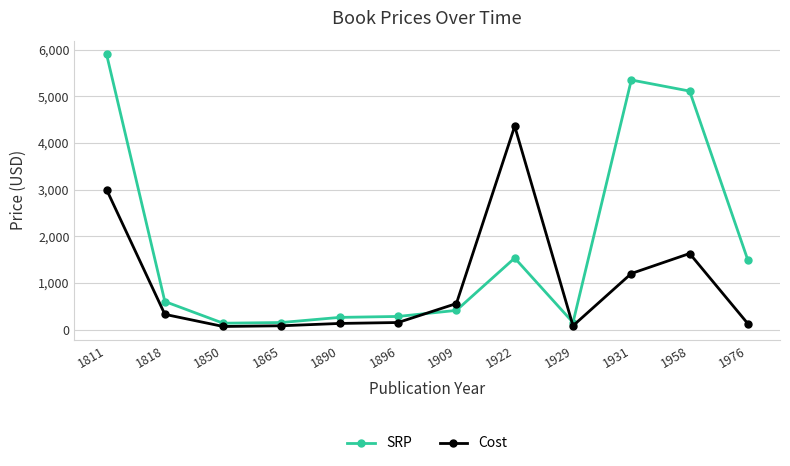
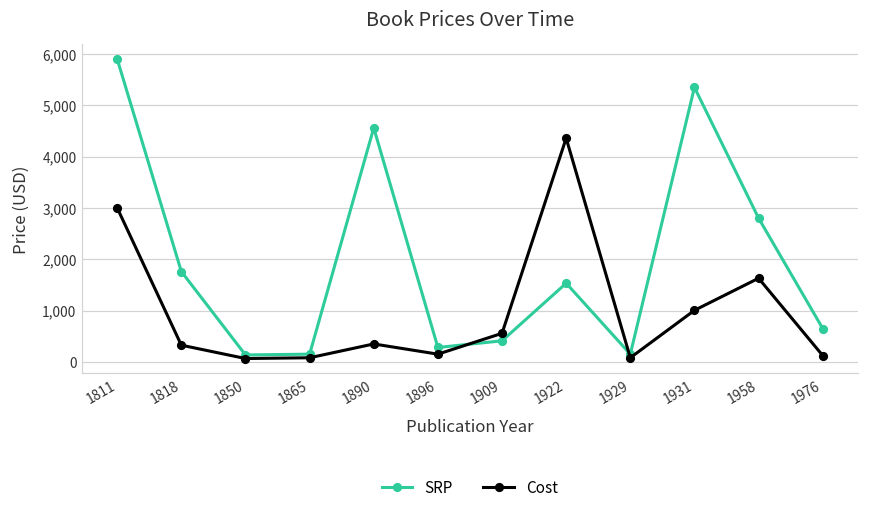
  {
    "SRP": {
      "1811": "5,900",
-     "1818": "600",
+     "1818": "1,800",
      "1850": "100",
      "1865": "200",
-     "1890": "300",
+     "1890": "4,600",
      "1896": "300",
      "1909": "400",
      "1922": "1,500",
      "1929": "200",
      "1931": "5,300",
-     "1958": "5,100",
-     "1976": "1,500"
+     "1958": "2,800",
+     "1976": "700"
    },
    "Cost": {
      "1811": "3,000",
      "1818": "300",
      "1850": "100",
      "1865": "100",
-     "1890": "100",
+     "1890": "300",
      "1896": "200",
      "1909": "600",
      "1922": "4,400",
      "1929": "100",
-     "1931": "1,200",
+     "1931": "1,000",
      "1958": "1,600",
      "1976": "100"
    }
  }
